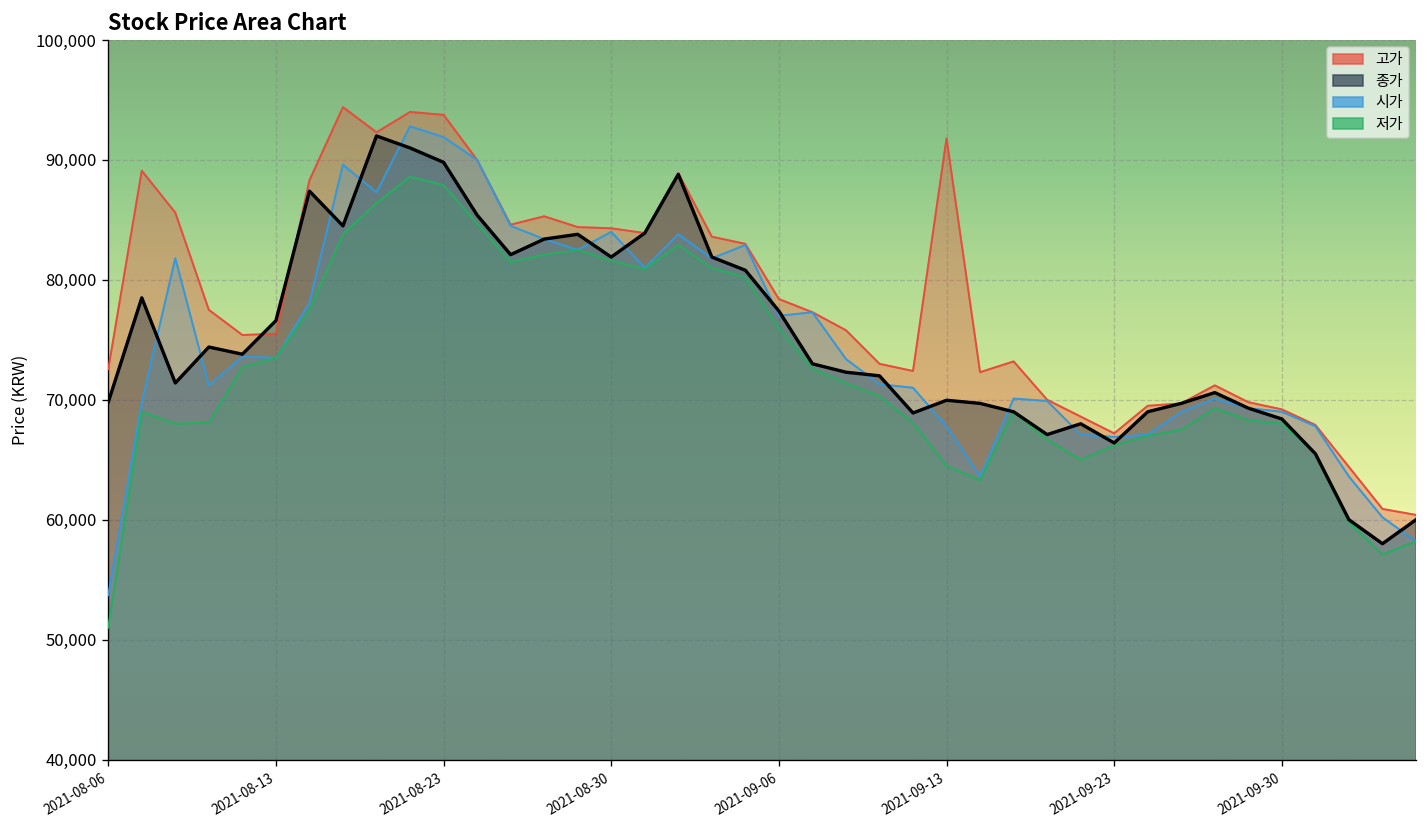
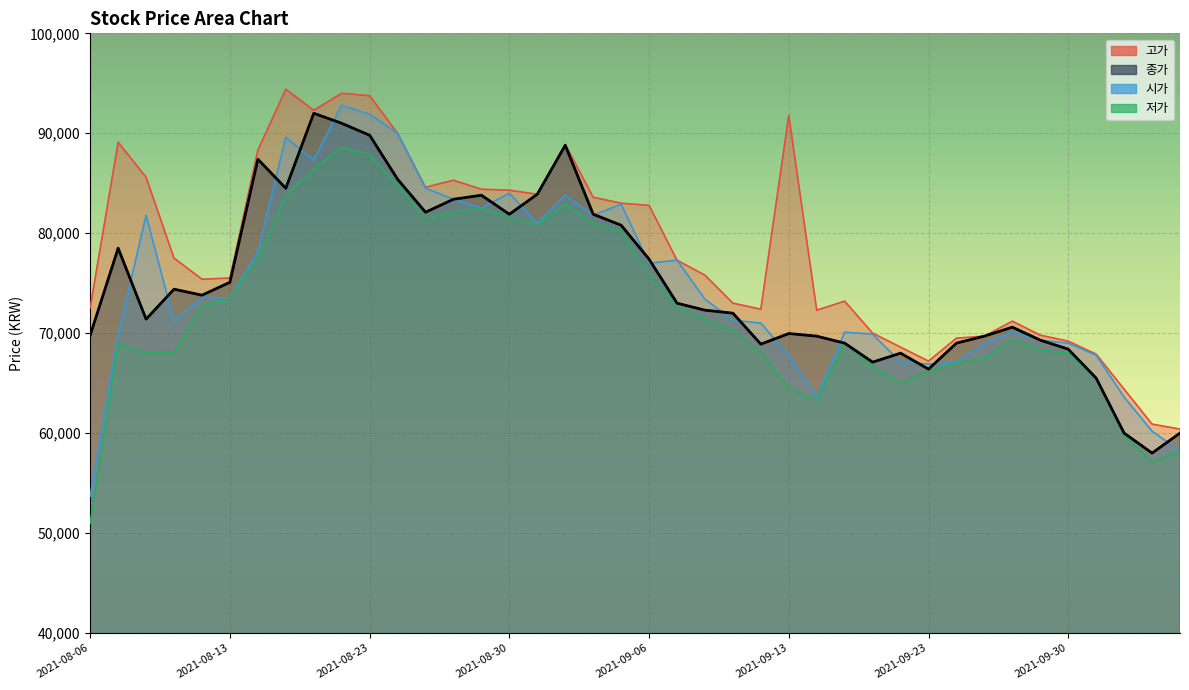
  {
    "고가": {
      "2021-08-06": "73,000",
      "2021-08-13": "76,000",
      "2021-08-23": "94,000",
      "2021-08-30": "84,000",
-     "2021-09-06": "78,000",
+     "2021-09-06": "83,000",
      "2021-09-13": "92,000",
      "2021-09-23": "67,000"
    },
    "종가": {
      "2021-08-06": "70,000",
-     "2021-08-13": "77,000",
+     "2021-08-13": "75,000",
      "2021-08-23": "90,000",
      "2021-08-30": "82,000",
      "2021-09-06": "77,000",
      "2021-09-13": "70,000",
      "2021-09-30": "68,000"
    }
  }
